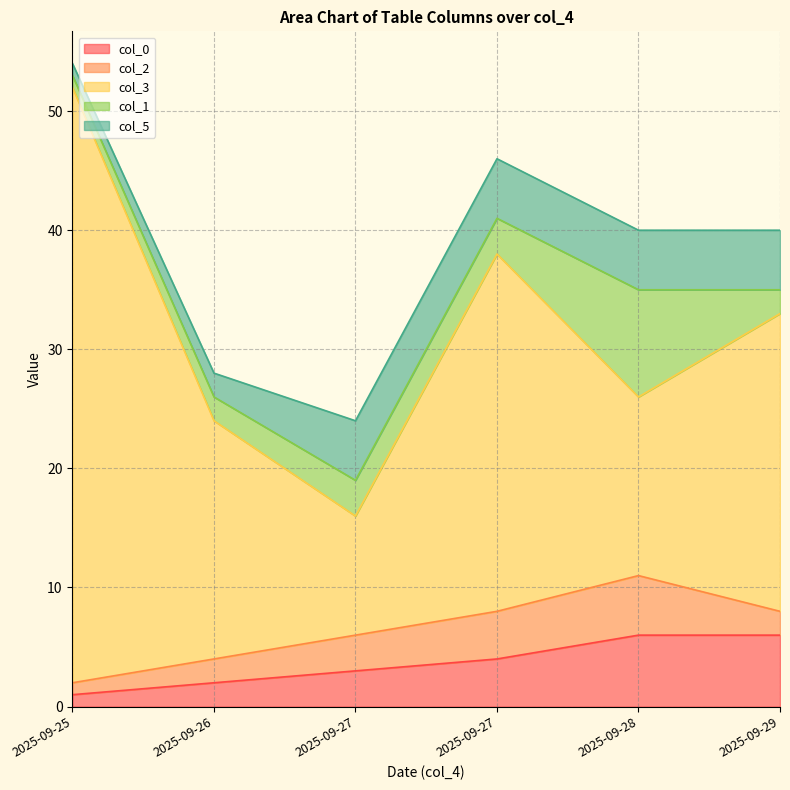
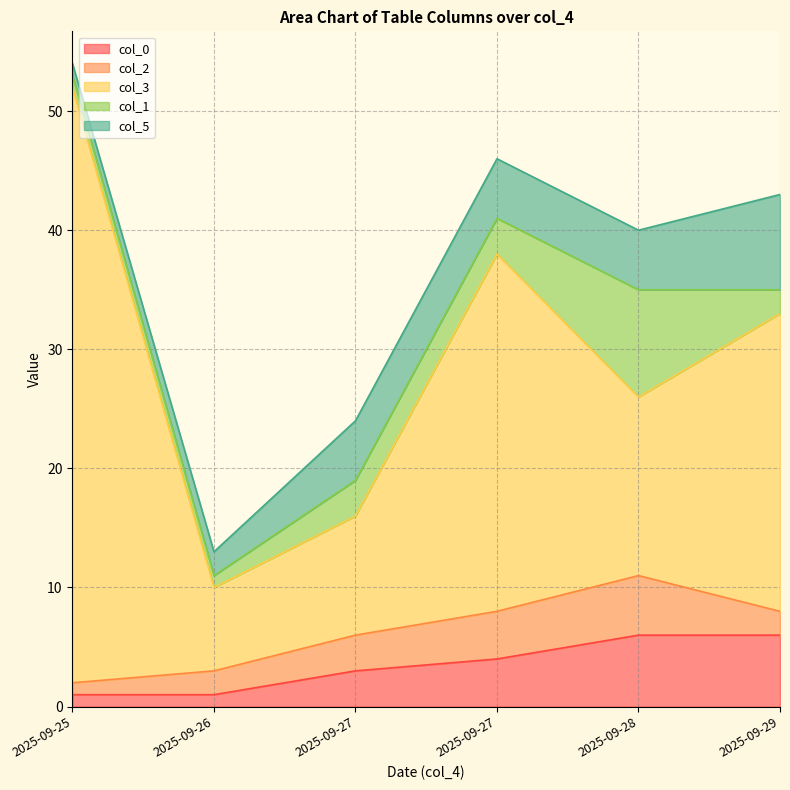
  {
    "col_0": {
      "2025-09-25": 1,
-     "2025-09-26": 2,
+     "2025-09-26": 1,
      "2025-09-28": 6,
      "2025-09-29": 6
    },
    "col_2": {
      "2025-09-25": 1,
      "2025-09-26": 2,
      "2025-09-28": 5,
      "2025-09-29": 2
    },
    "col_3": {
      "2025-09-25": 50,
-     "2025-09-26": 20,
+     "2025-09-26": 7,
      "2025-09-28": 15,
      "2025-09-29": 25
    },
    "col_1": {
      "2025-09-25": 1,
-     "2025-09-26": 2,
+     "2025-09-26": 1,
      "2025-09-28": 9,
      "2025-09-29": 2
    },
    "col_5": {
      "2025-09-25": 1,
      "2025-09-26": 2,
      "2025-09-28": 5,
-     "2025-09-29": 5
+     "2025-09-29": 8
    }
  }
